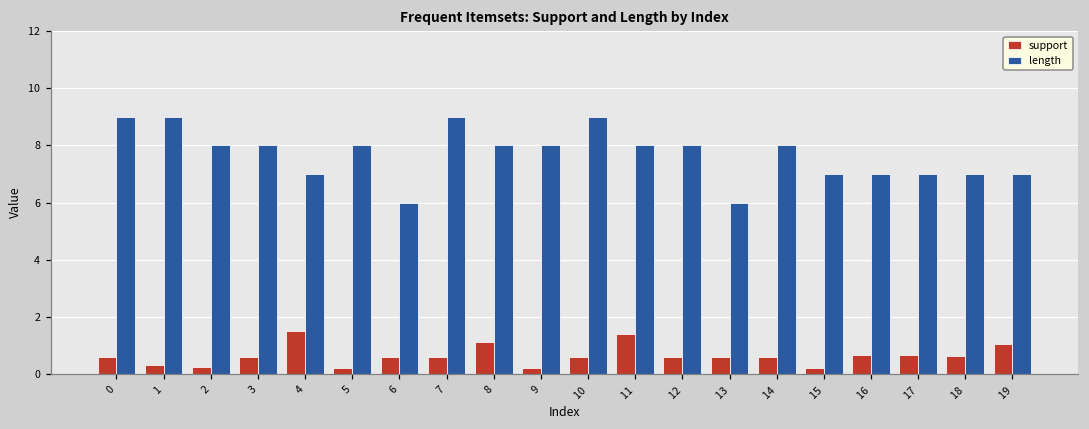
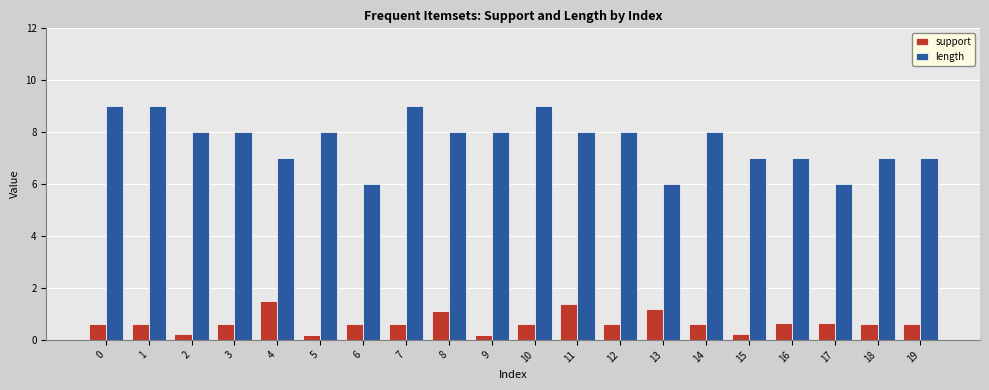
  {
    "support": {
      "0": 0.6,
-     "1": 0.3,
+     "1": 0.6,
      "2": 0.2,
      "3": 0.6,
      "4": 1.5,
      "5": 0.2,
      "6": 0.6,
      "7": 0.6,
      "8": 1.1,
      "9": 0.2,
      "10": 0.6,
      "11": 1.4,
      "12": 0.6,
-     "13": 0.6,
+     "13": 1.2,
      "14": 0.6,
      "15": 0.2,
      "16": 0.7,
      "17": 0.7,
      "18": 0.6,
-     "19": 1.0
+     "19": 0.6
    },
    "length": {
      "0": 9,
      "1": 9,
      "2": 8,
      "3": 8,
      "4": 7,
      "5": 8,
      "6": 6,
      "7": 9,
      "8": 8,
      "9": 8,
      "10": 9,
      "11": 8,
      "12": 8,
      "13": 6,
      "14": 8,
      "15": 7,
      "16": 7,
-     "17": 7,
+     "17": 6,
      "18": 7,
      "19": 7
    }
  }
